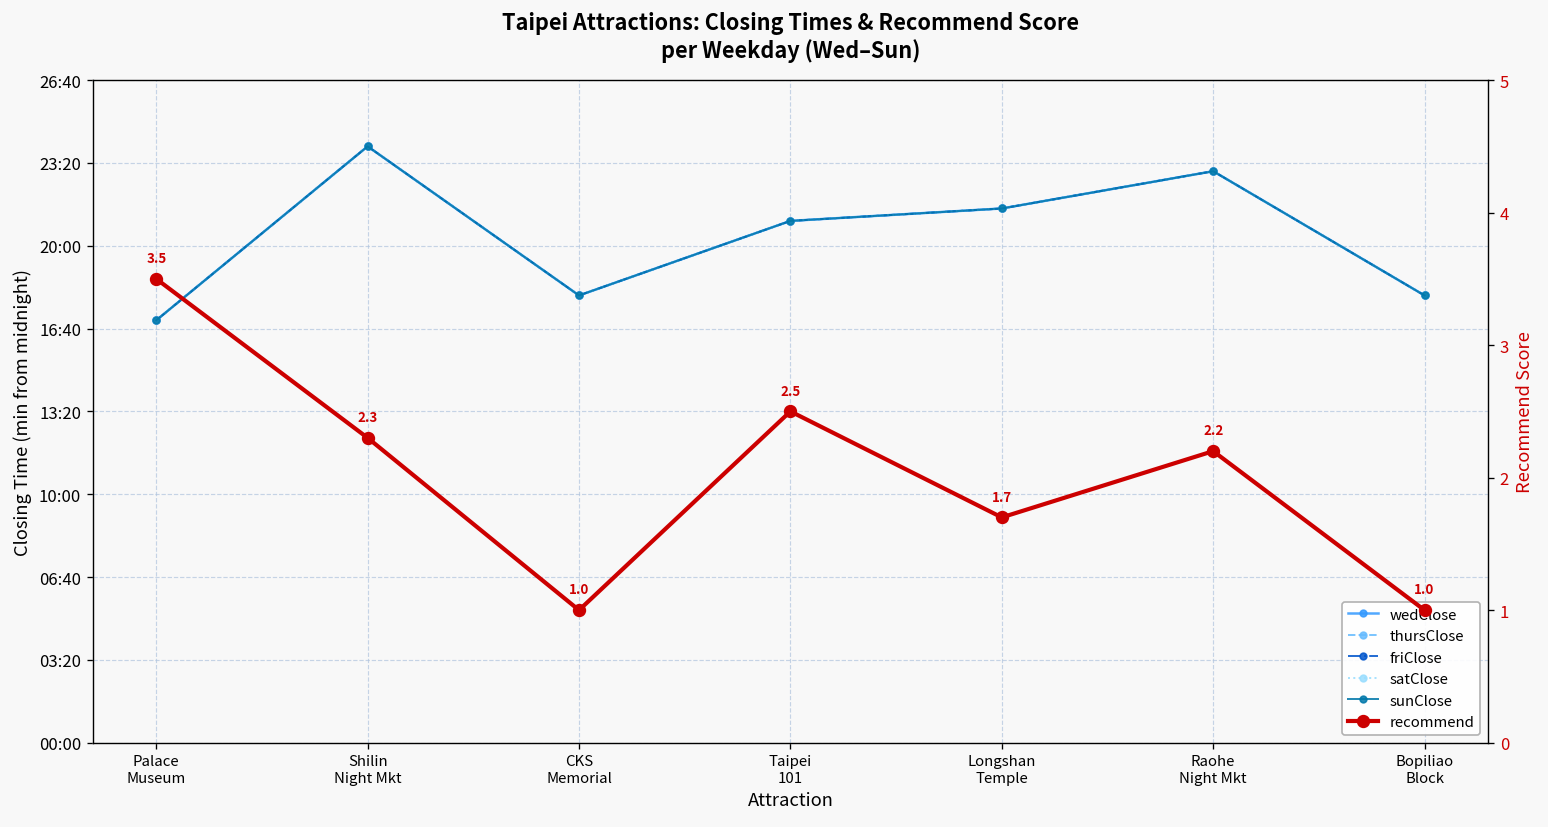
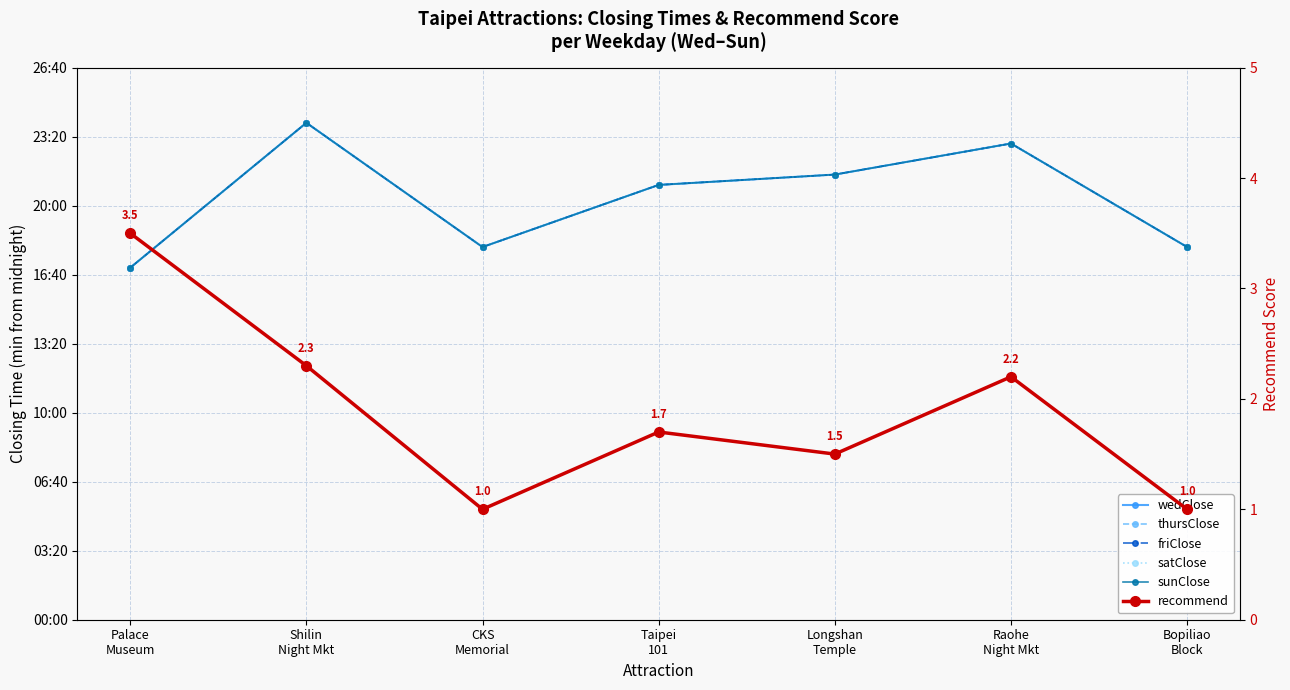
  {
    "recommend": {
      "Palace Museum": 3.5,
      "Shilin Night Mkt": 2.3,
      "CKS Memorial": 1.0,
-     "Taipei 101": 2.5,
-     "Longshan Temple": 1.7,
+     "Taipei 101": 1.7,
+     "Longshan Temple": 1.5,
      "Raohe Night Mkt": 2.2
    }
  }
